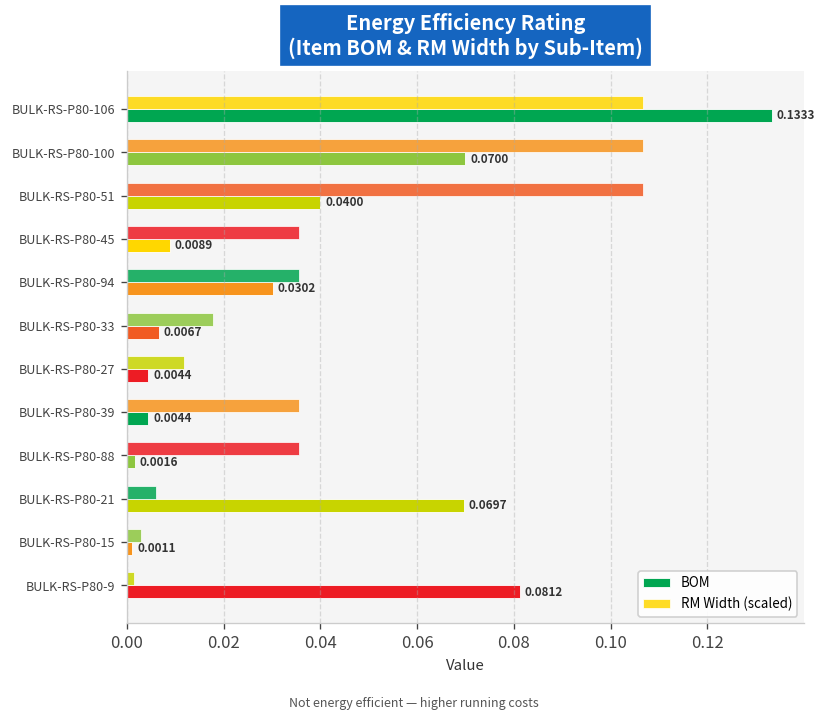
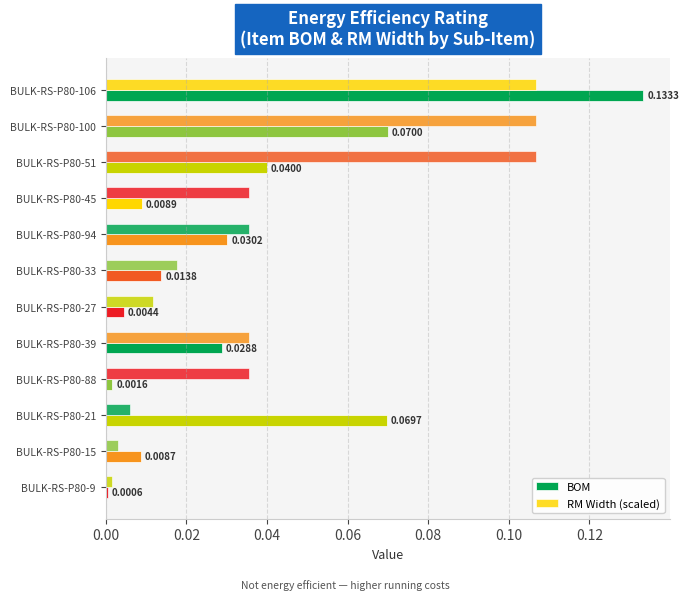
  {
    "BOM": {
      "BULK-RS-P80-106": 0.1333,
      "BULK-RS-P80-100": 0.0700,
      "BULK-RS-P80-51": 0.0400,
      "BULK-RS-P80-45": 0.0089,
      "BULK-RS-P80-94": 0.0302,
-     "BULK-RS-P80-33": 0.0067,
+     "BULK-RS-P80-33": 0.0138,
      "BULK-RS-P80-27": 0.0044,
-     "BULK-RS-P80-39": 0.0044,
+     "BULK-RS-P80-39": 0.0288,
      "BULK-RS-P80-88": 0.0016,
      "BULK-RS-P80-21": 0.0697,
-     "BULK-RS-P80-15": 0.0011,
-     "BULK-RS-P80-9": 0.0812
+     "BULK-RS-P80-15": 0.0087,
+     "BULK-RS-P80-9": 0.0006
    },
    "RM Width (scaled)": {
      "BULK-RS-P80-106": 0.107,
      "BULK-RS-P80-100": 0.107,
      "BULK-RS-P80-51": 0.107,
      "BULK-RS-P80-45": 0.036,
      "BULK-RS-P80-94": 0.036,
      "BULK-RS-P80-33": 0.018,
      "BULK-RS-P80-27": 0.012,
      "BULK-RS-P80-39": 0.036,
      "BULK-RS-P80-88": 0.036,
      "BULK-RS-P80-21": 0.006,
      "BULK-RS-P80-15": 0.003,
      "BULK-RS-P80-9": 0.001
    }
  }
